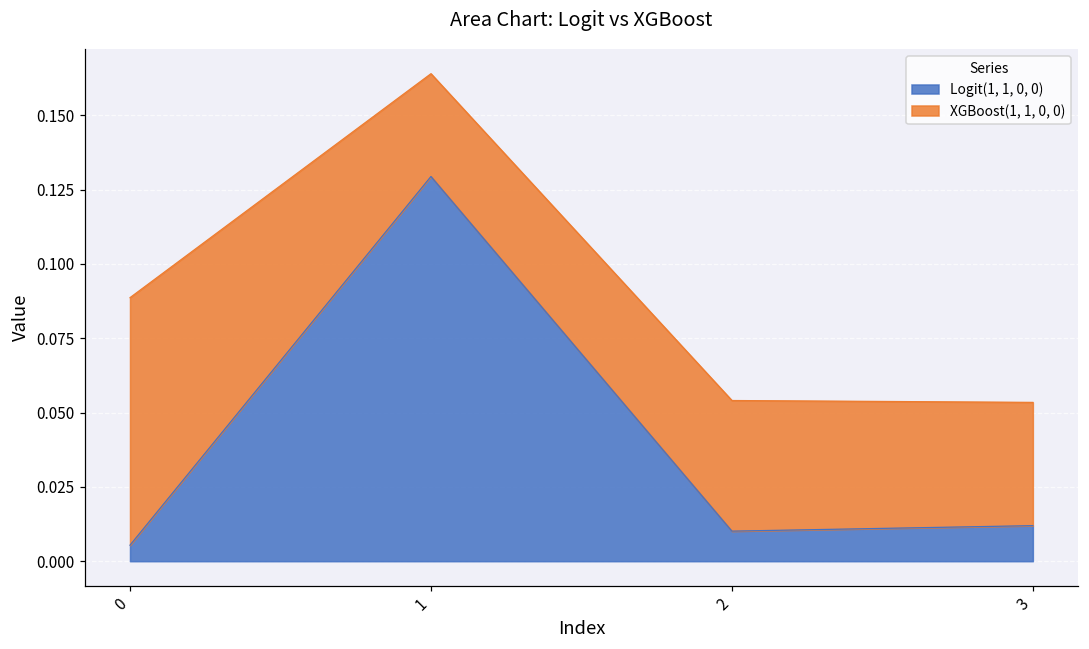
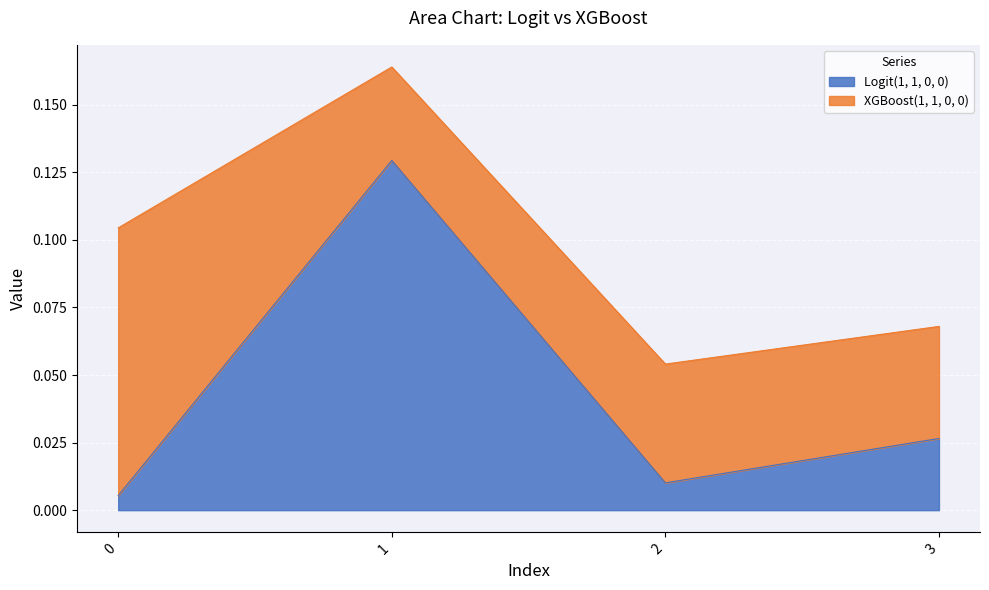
  {
    "Logit(1, 1, 0, 0)": {
      "0": 0.005,
      "1": 0.129,
      "2": 0.010,
-     "3": 0.012
+     "3": 0.027
    },
    "XGBoost(1, 1, 0, 0)": {
-     "0": 0.083,
+     "0": 0.099,
      "1": 0.035,
      "2": 0.044,
      "3": 0.041
    }
  }
